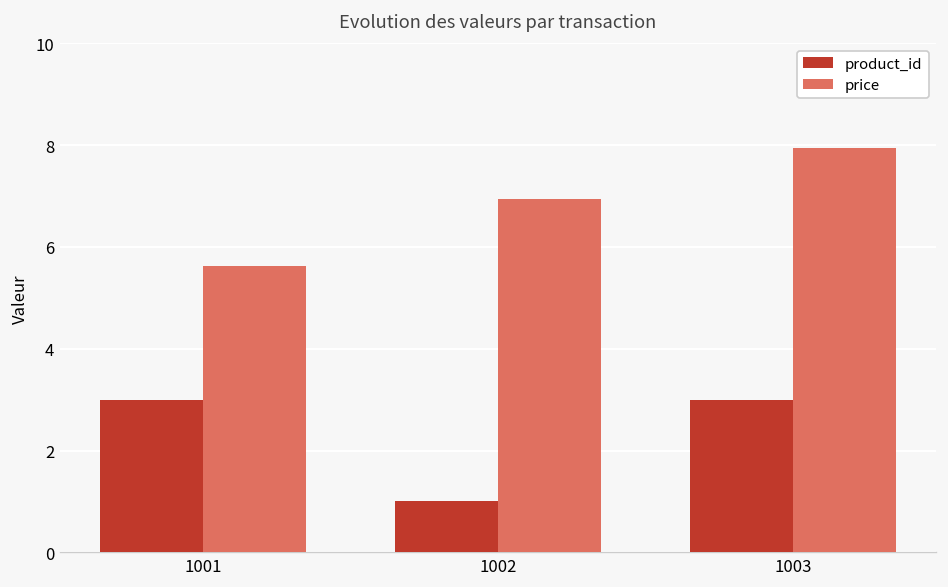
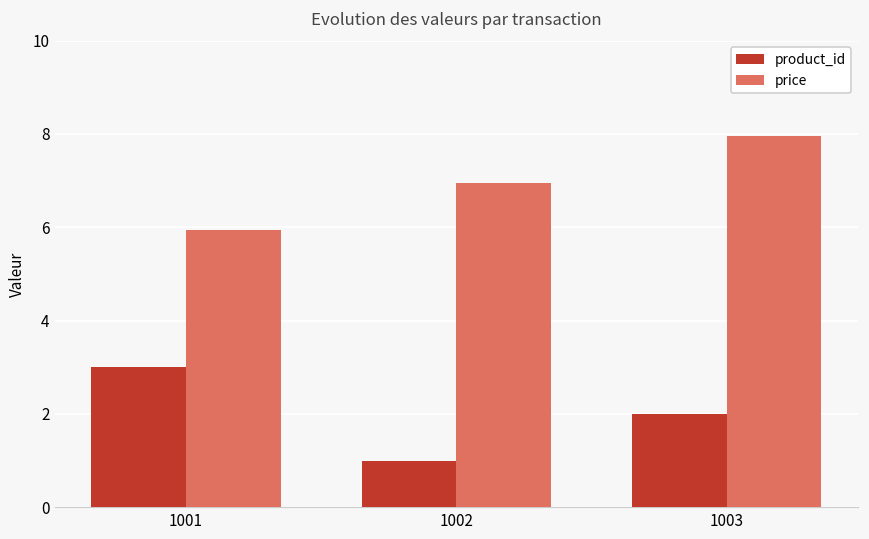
  {
    "product_id": {
      "1001": 3,
      "1002": 1,
-     "1003": 3
+     "1003": 2
    },
    "price": {
-     "1001": 5.6,
+     "1001": 6.0,
      "1002": 7.0,
      "1003": 8.0
    }
  }
